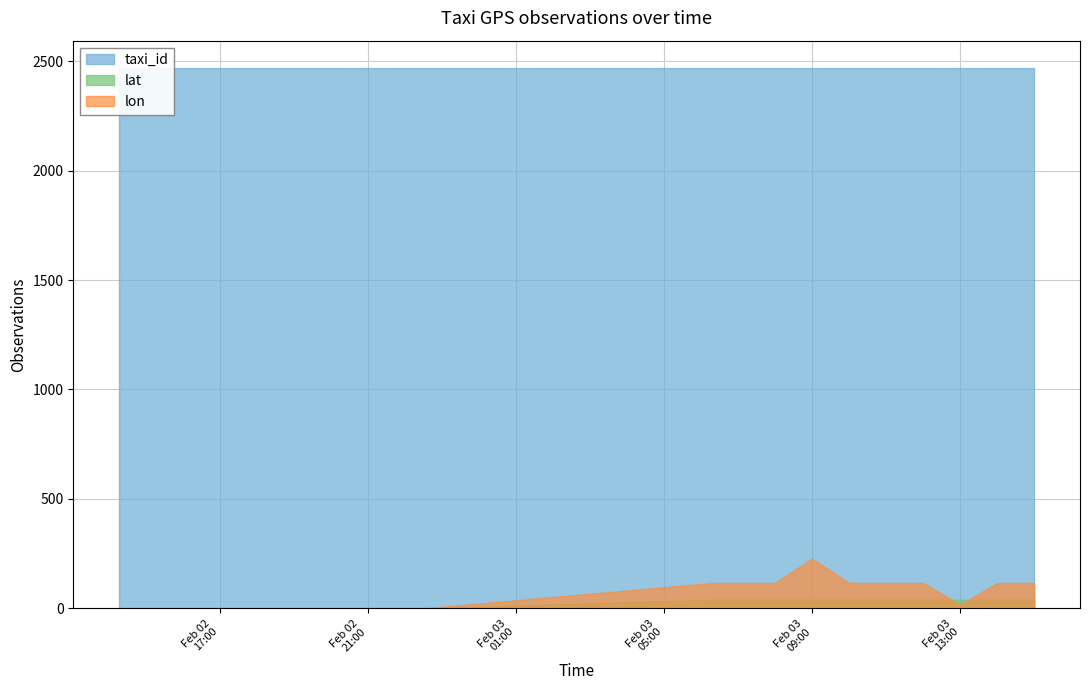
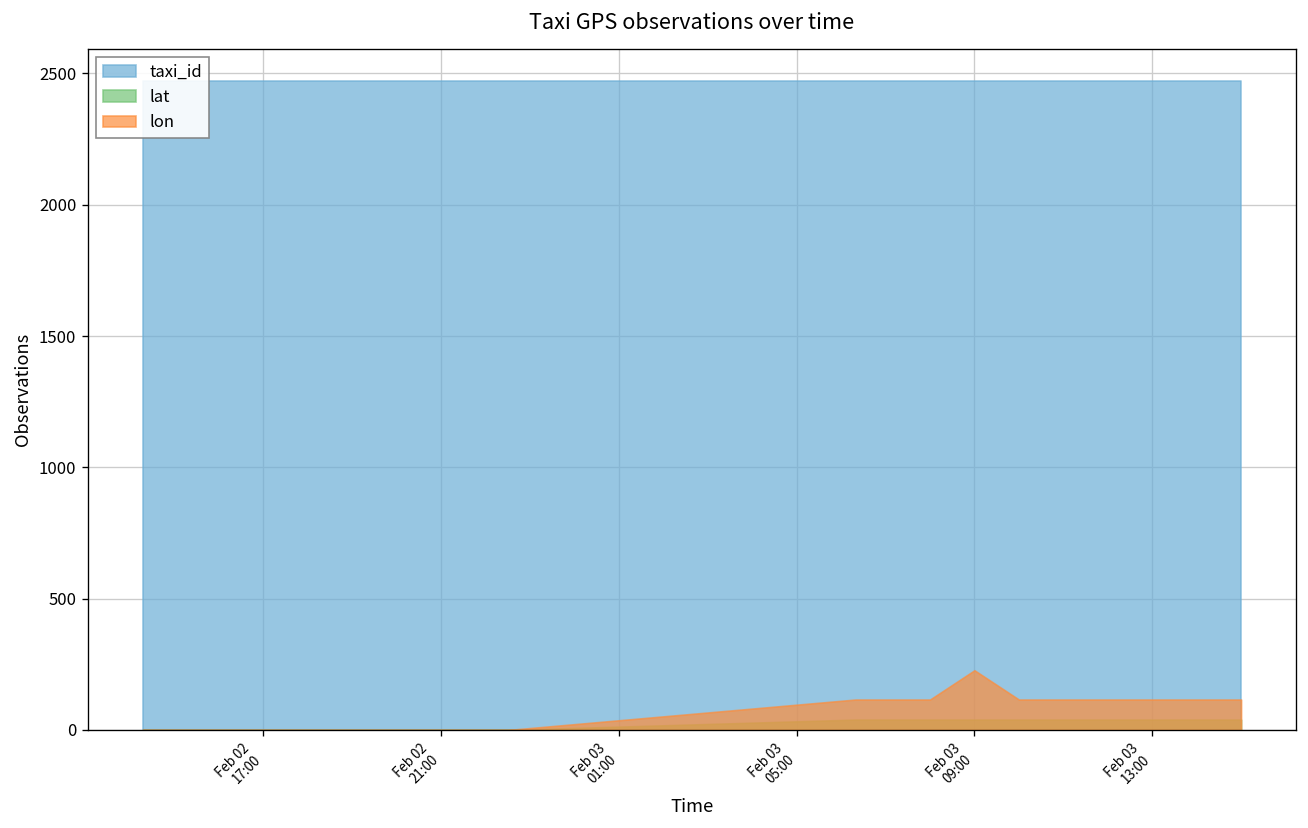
  {
    "taxi_id": {
      "Feb 03 09:00": 2470,
      "Feb 03 13:00": 2470
    },
    "lat": {
      "Feb 03 09:00": 40,
      "Feb 03 13:00": 40
    },
    "lon": {
      "Feb 03 09:00": 230,
-     "Feb 03 13:00": 20
+     "Feb 03 13:00": 120
    }
  }
